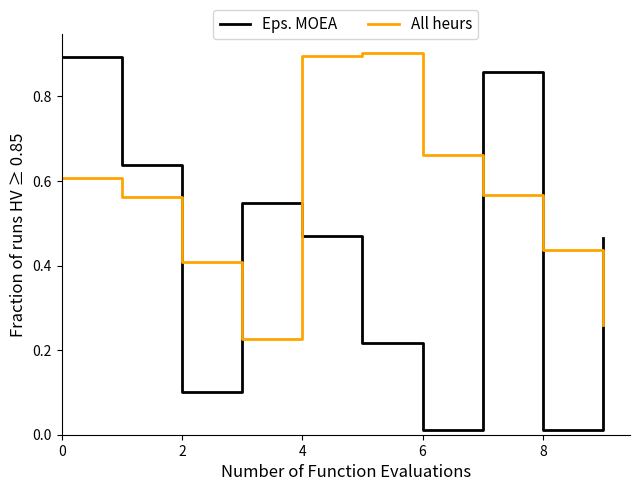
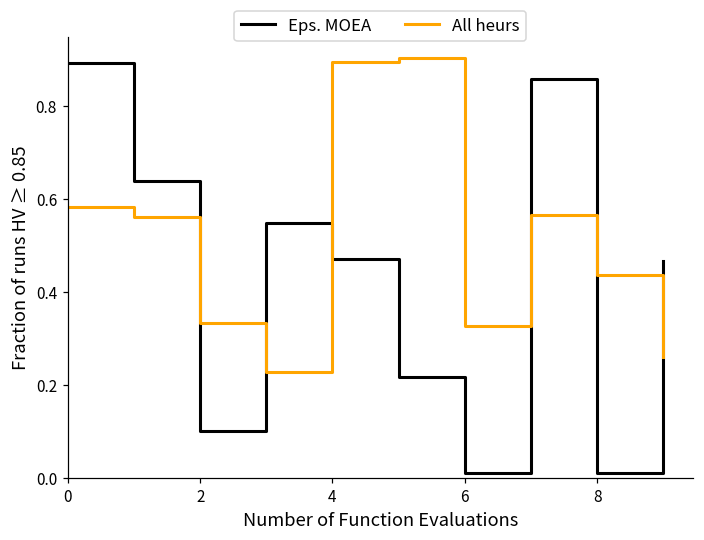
  {
    "Eps. MOEA": {
      "0": 0.89,
      "2": 0.10,
      "4": 0.47,
      "6": 0.01,
      "8": 0.01
    },
    "All heurs": {
-     "0": 0.61,
-     "2": 0.41,
+     "0": 0.58,
+     "2": 0.33,
      "4": 0.90,
-     "6": 0.66,
+     "6": 0.33,
      "8": 0.44
    }
  }
